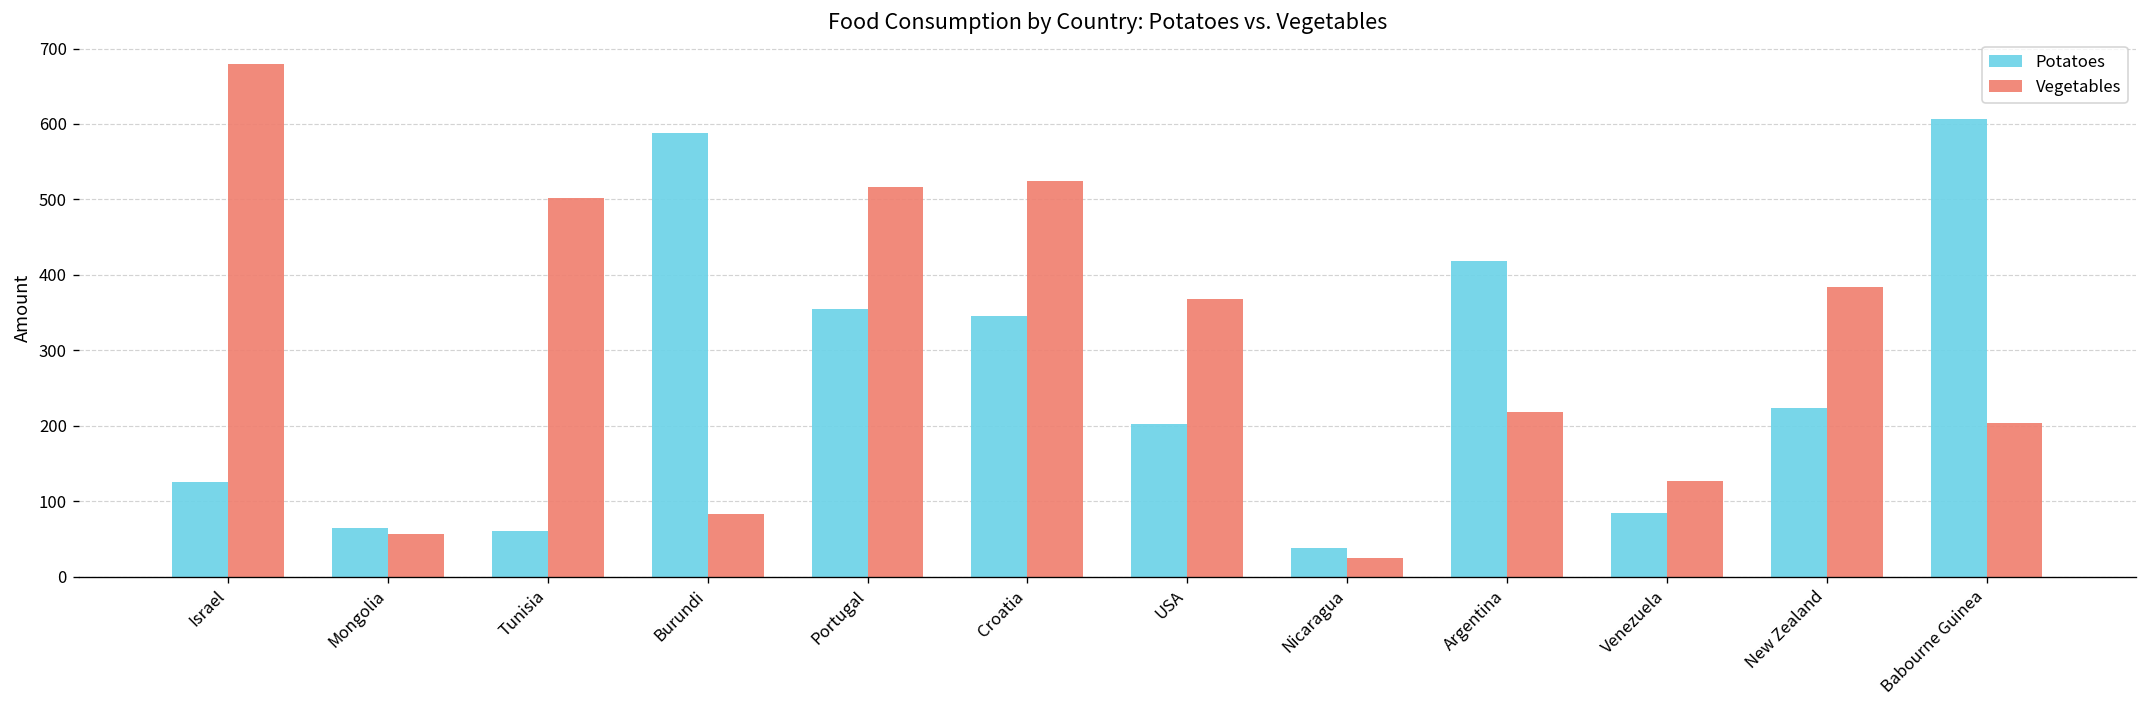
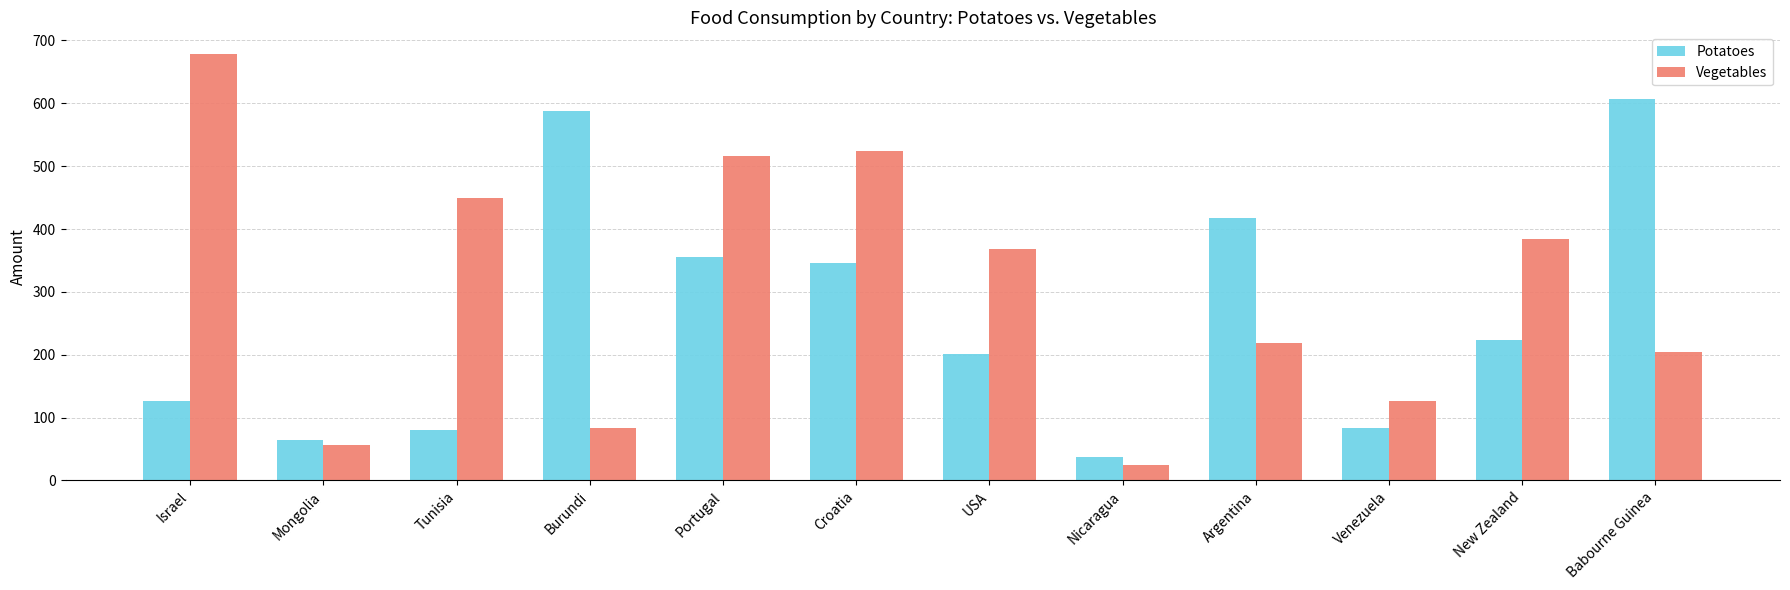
  {
    "Potatoes": {
      "Israel": 130,
      "Mongolia": 60,
-     "Tunisia": 60,
+     "Tunisia": 80,
      "Burundi": 590,
      "Portugal": 360,
      "Croatia": 350,
      "USA": 200,
      "Nicaragua": 40,
      "Argentina": 420,
      "Venezuela": 80,
      "New Zealand": 220,
      "Babourne Guinea": 610
    },
    "Vegetables": {
      "Israel": 680,
      "Mongolia": 60,
-     "Tunisia": 500,
+     "Tunisia": 450,
      "Burundi": 80,
      "Portugal": 520,
      "Croatia": 520,
      "USA": 370,
      "Nicaragua": 20,
      "Argentina": 220,
      "Venezuela": 130,
      "New Zealand": 380,
      "Babourne Guinea": 200
    }
  }
